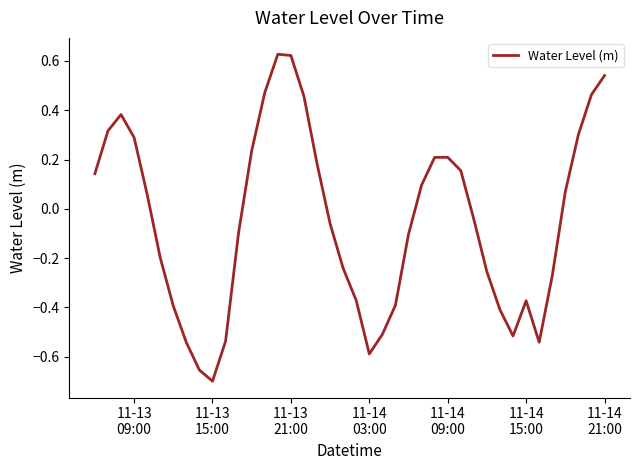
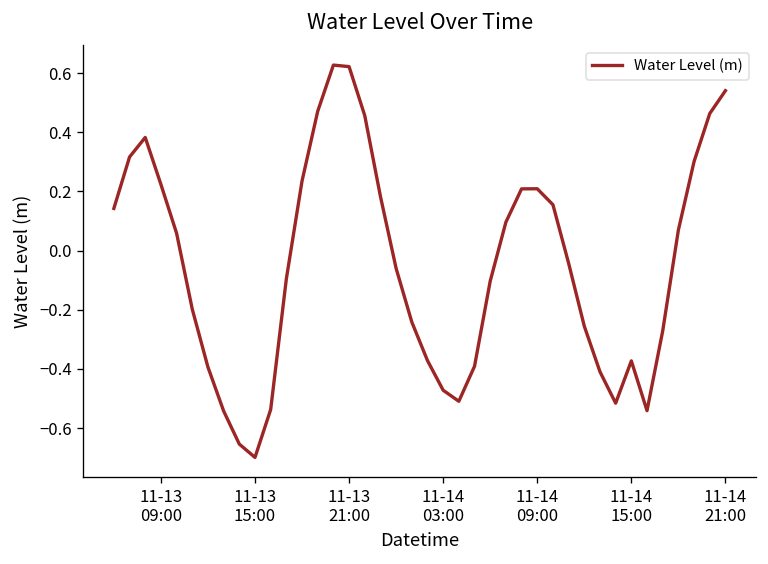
  {
-   "11-13 09:00": 0.29,
+   "11-13 09:00": 0.22,
    "11-13 15:00": -0.70,
    "11-13 21:00": 0.62,
-   "11-14 03:00": -0.59,
+   "11-14 03:00": -0.47,
    "11-14 09:00": 0.21,
    "11-14 15:00": -0.37,
    "11-14 21:00": 0.54
  }
